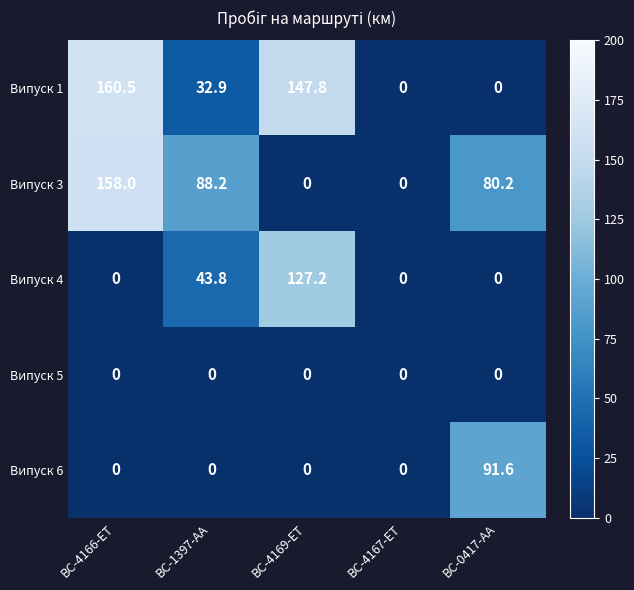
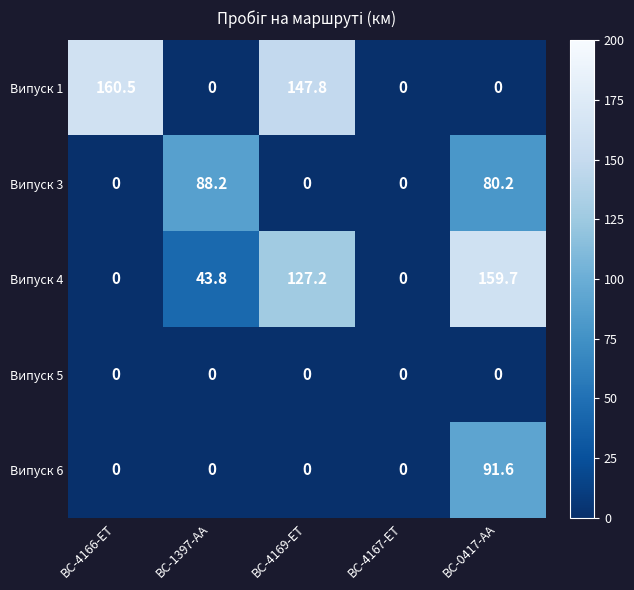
  {
    "Випуск 1": {
-     "BC-1397-AA": 32.9,
+     "BC-1397-AA": 0,
      "BC-4169-ET": 147.8,
      "BC-4167-ET": 0,
      "BC-0417-AA": 0
    },
    "Випуск 3": {
-     "BC-4166-ET": 158.0,
+     "BC-4166-ET": 0,
      "BC-1397-AA": 88.2,
      "BC-4169-ET": 0,
      "BC-4167-ET": 0,
      "BC-0417-AA": 80.2
    },
    "Випуск 4": {
      "BC-4166-ET": 0,
      "BC-1397-AA": 43.8,
      "BC-4169-ET": 127.2,
      "BC-4167-ET": 0,
-     "BC-0417-AA": 0
+     "BC-0417-AA": 159.7
    },
    "Випуск 5": {
      "BC-4166-ET": 0,
      "BC-1397-AA": 0,
      "BC-4169-ET": 0,
      "BC-4167-ET": 0,
      "BC-0417-AA": 0
    },
    "Випуск 6": {
      "BC-4166-ET": 0,
      "BC-1397-AA": 0,
      "BC-4169-ET": 0,
      "BC-4167-ET": 0,
      "BC-0417-AA": 91.6
    }
  }
